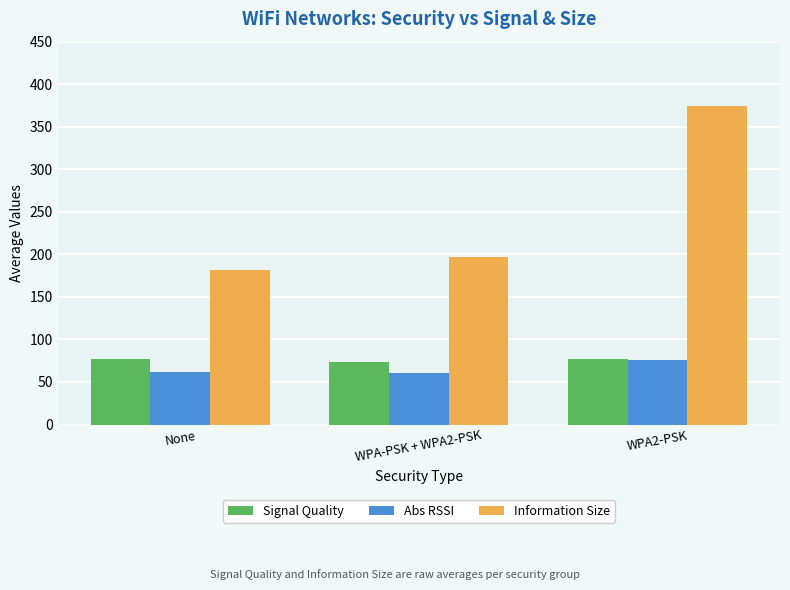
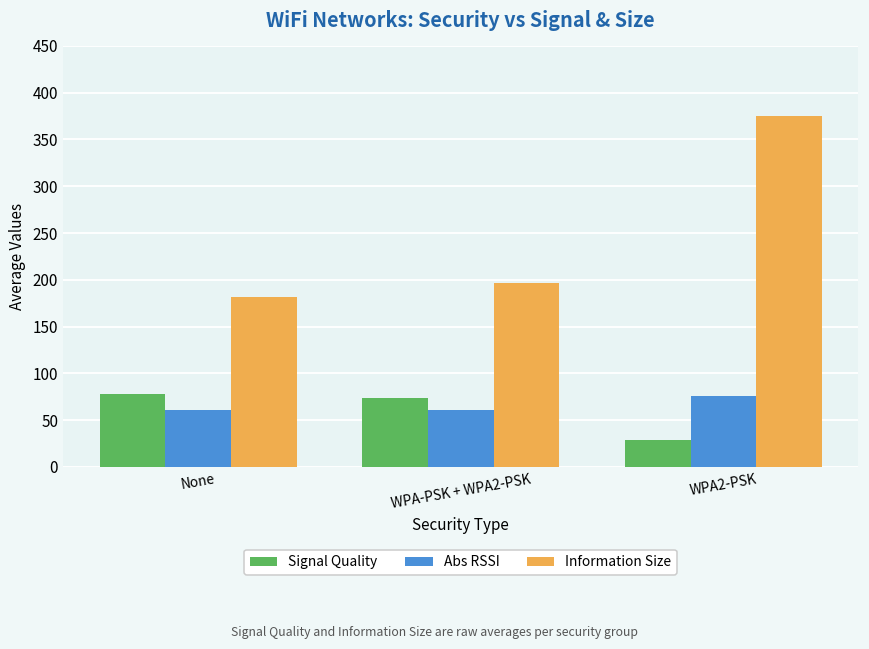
  {
    "Signal Quality": {
      "None": 80,
      "WPA-PSK + WPA2-PSK": 70,
-     "WPA2-PSK": 80
+     "WPA2-PSK": 30
    },
    "Abs RSSI": {
      "None": 60,
      "WPA-PSK + WPA2-PSK": 60,
      "WPA2-PSK": 80
    },
    "Information Size": {
      "None": 180,
      "WPA-PSK + WPA2-PSK": 200,
      "WPA2-PSK": 370
    }
  }
